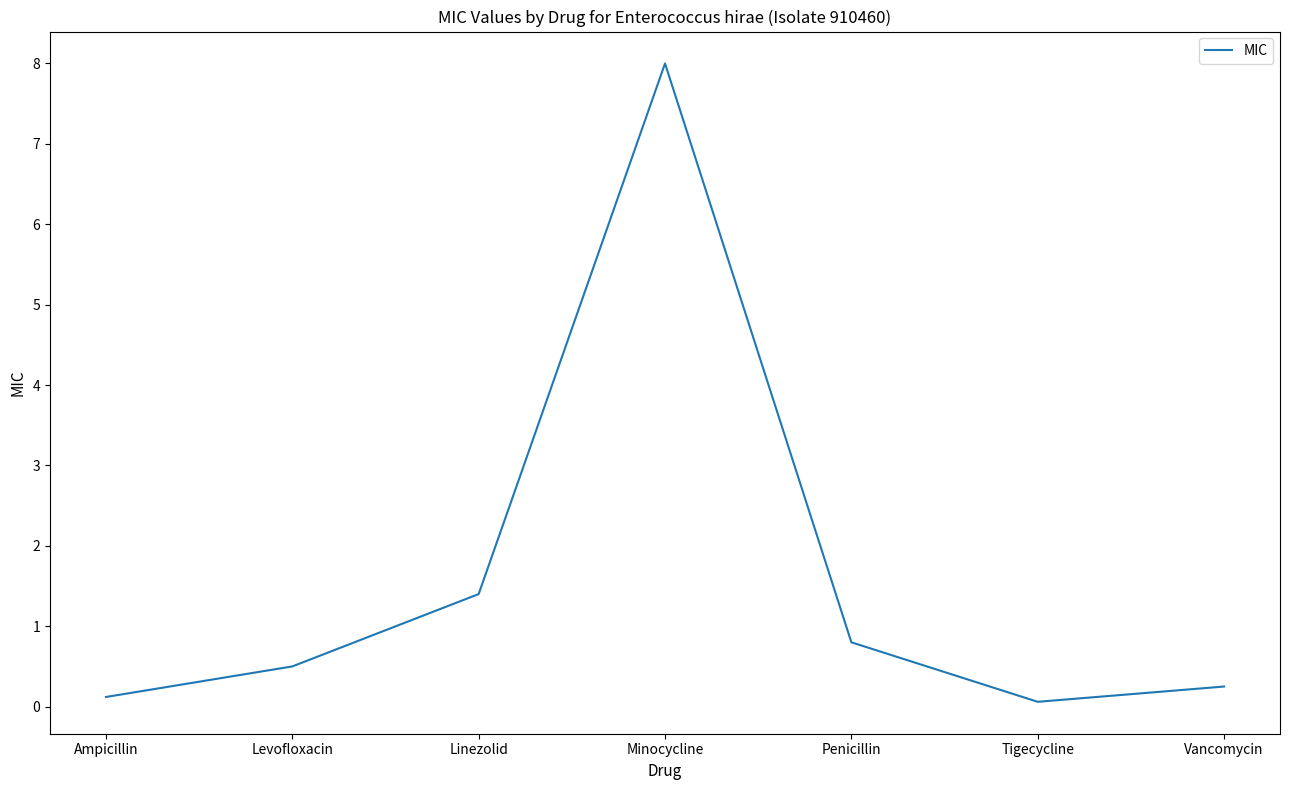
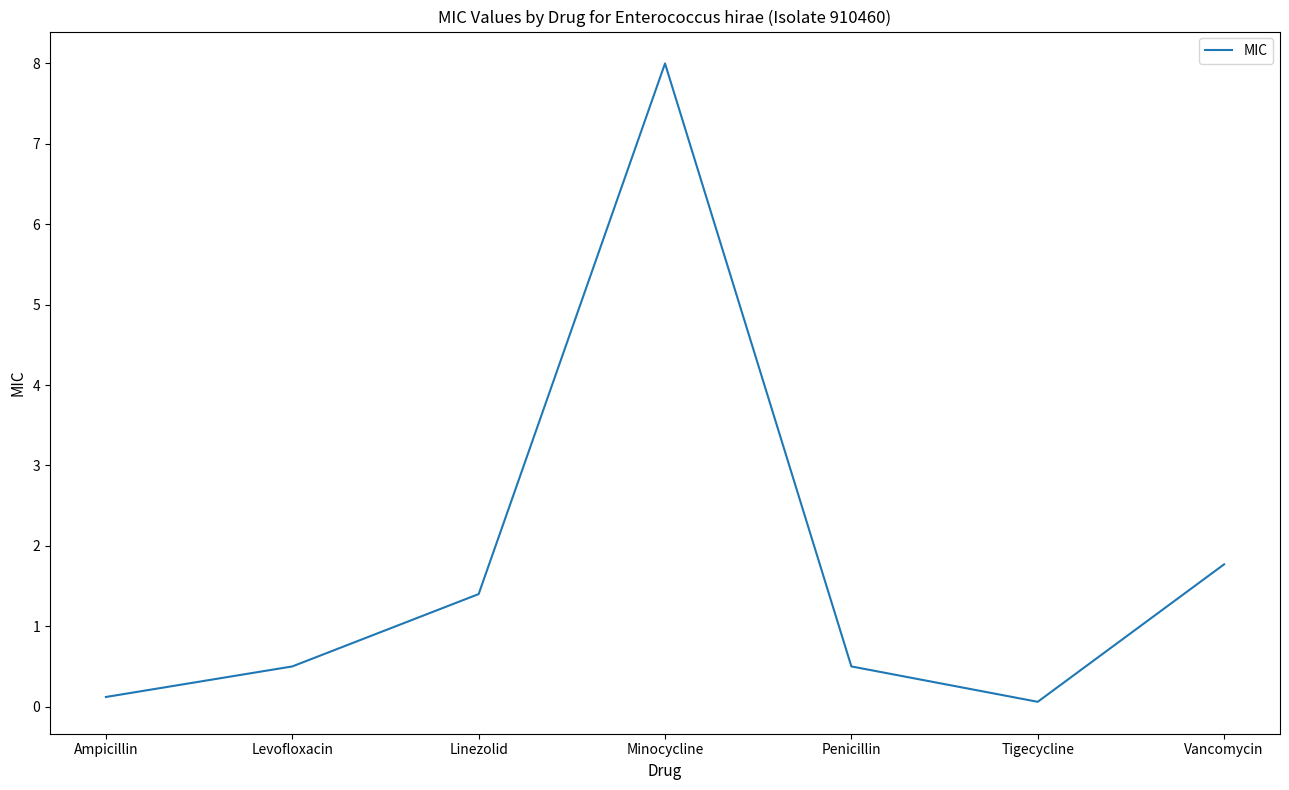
  {
    "Ampicillin": 0.1,
    "Levofloxacin": 0.5,
    "Linezolid": 1.4,
    "Minocycline": 8.0,
-   "Penicillin": 0.8,
+   "Penicillin": 0.5,
    "Tigecycline": 0.1,
-   "Vancomycin": 0.3
+   "Vancomycin": 1.8
  }
